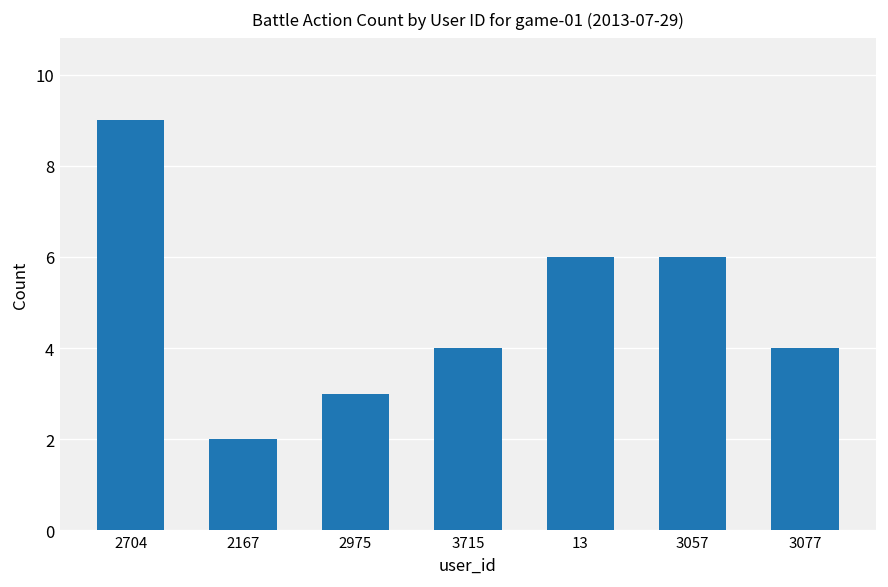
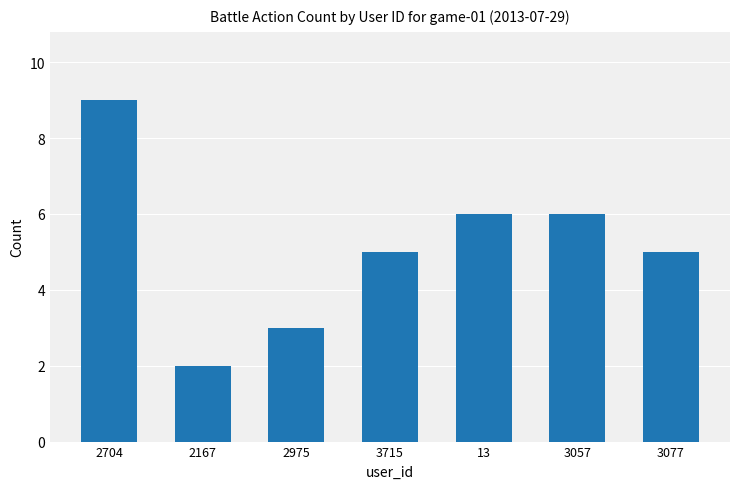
  {
    "2704": 9,
    "2167": 2,
    "2975": 3,
-   "3715": 4,
+   "3715": 5,
    "13": 6,
    "3057": 6,
-   "3077": 4
+   "3077": 5
  }
